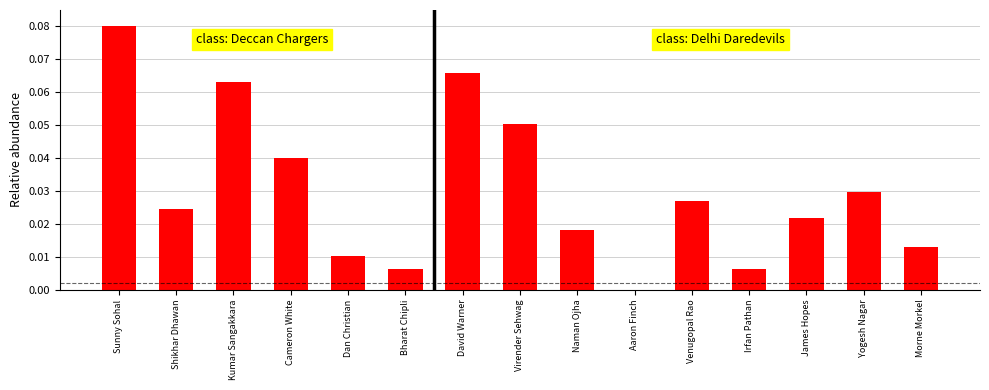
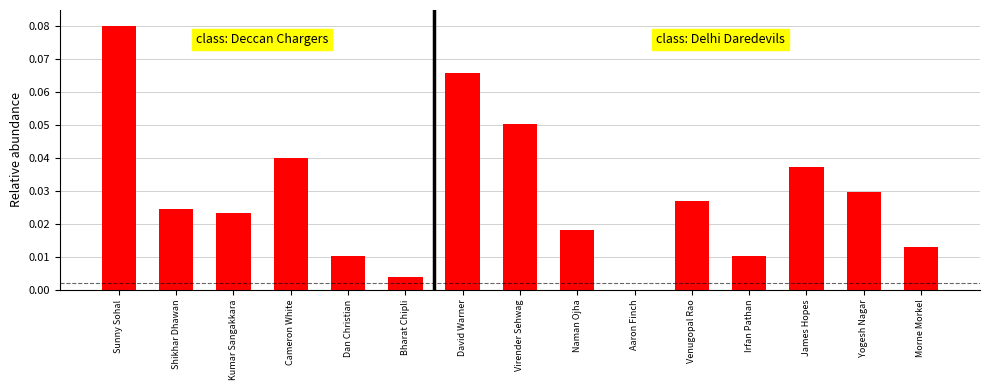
  {
    "Sunny Sohal": 0.080,
    "Shikhar Dhawan": 0.025,
-   "Kumar Sangakkara": 0.063,
+   "Kumar Sangakkara": 0.023,
    "Cameron White": 0.040,
    "Dan Christian": 0.010,
-   "Bharat Chipli": 0.006,
+   "Bharat Chipli": 0.004,
    "David Warner": 0.066,
    "Virender Sehwag": 0.050,
    "Naman Ojha": 0.018,
    "Aaron Finch": 0.000,
    "Venugopal Rao": 0.027,
-   "Irfan Pathan": 0.006,
-   "James Hopes": 0.022,
+   "Irfan Pathan": 0.010,
+   "James Hopes": 0.037,
    "Yogesh Nagar": 0.030,
    "Morne Morkel": 0.013
  }
